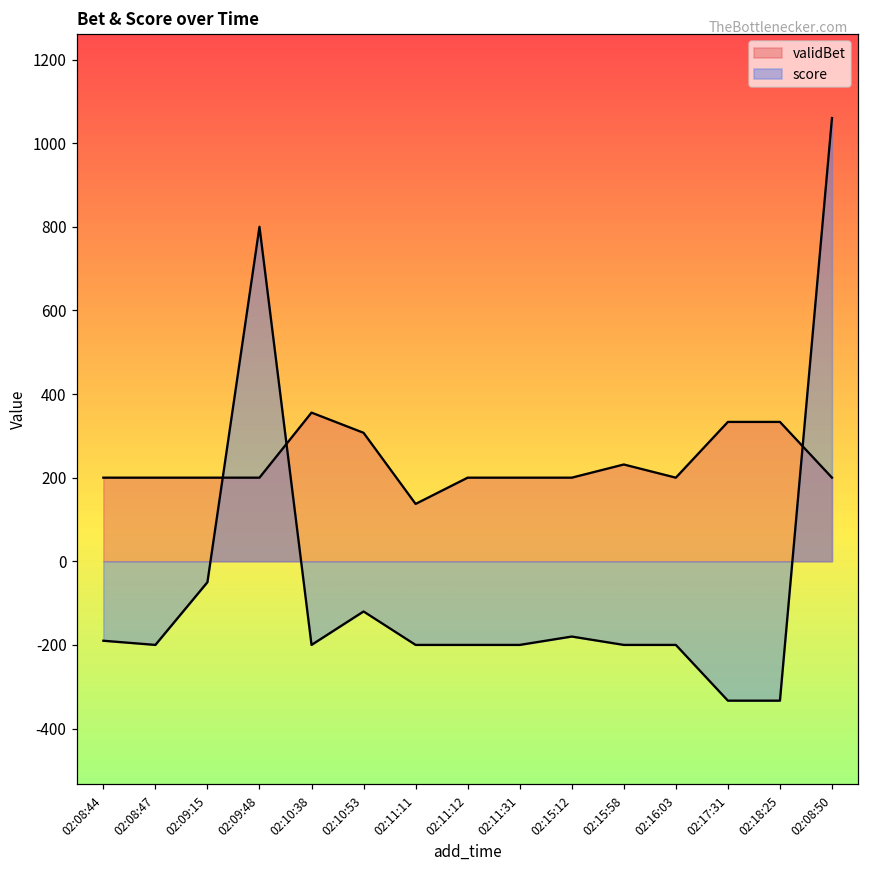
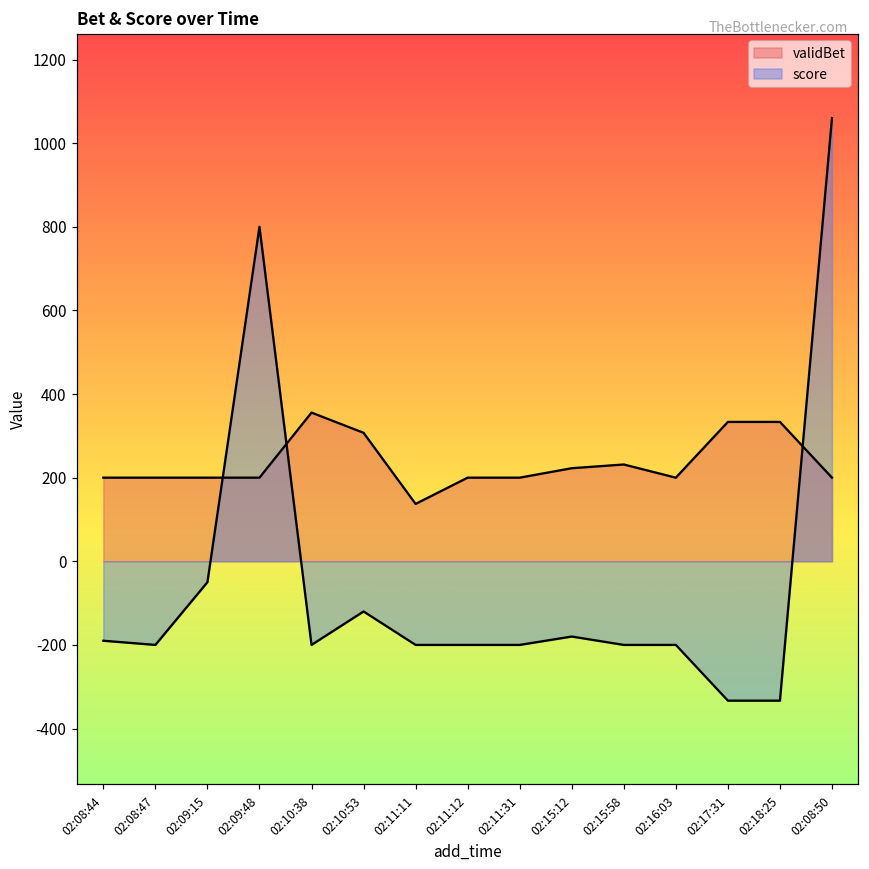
  {
    "validBet": {
      "02:08:44": 200,
      "02:08:47": 200,
      "02:09:15": 200,
      "02:09:48": 200,
      "02:10:38": 360,
      "02:10:53": 310,
      "02:11:11": 140,
      "02:11:12": 200,
      "02:11:31": 200,
-     "02:15:12": 200,
+     "02:15:12": 220,
      "02:15:58": 230,
      "02:16:03": 200,
      "02:17:31": 330,
      "02:18:25": 330,
      "02:08:50": 200
    }
  }
